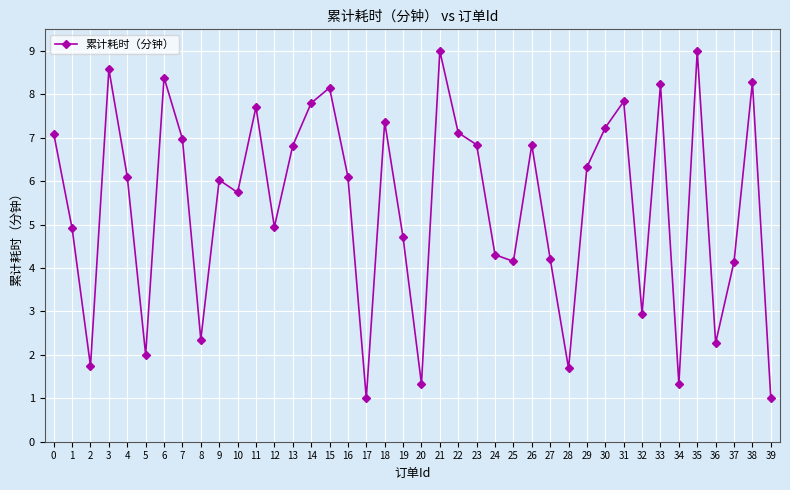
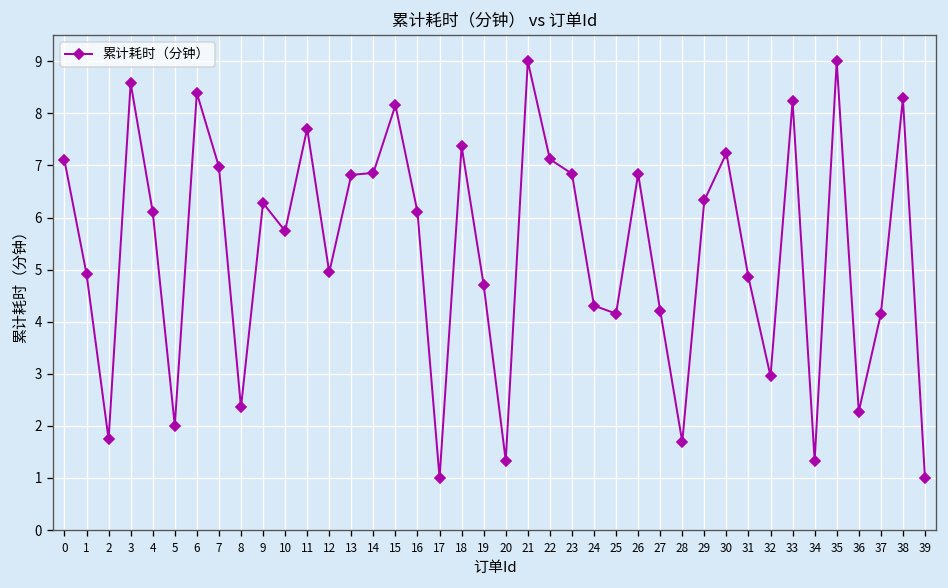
  {
    "0": 7.1,
    "1": 4.9,
    "2": 1.7,
    "3": 8.6,
    "4": 6.1,
    "5": 2.0,
    "6": 8.4,
    "7": 7.0,
    "8": 2.4,
-   "9": 6.0,
+   "9": 6.3,
    "10": 5.7,
    "11": 7.7,
    "12": 4.9,
    "13": 6.8,
-   "14": 7.8,
+   "14": 6.9,
    "15": 8.2,
    "16": 6.1,
    "17": 1.0,
    "18": 7.4,
    "19": 4.7,
    "20": 1.3,
    "21": 9.0,
    "22": 7.1,
    "23": 6.8,
    "24": 4.3,
    "25": 4.2,
    "26": 6.8,
    "27": 4.2,
    "28": 1.7,
    "29": 6.3,
    "30": 7.2,
-   "31": 7.8,
+   "31": 4.9,
    "32": 3.0,
    "33": 8.2,
    "34": 1.3,
    "35": 9.0,
    "36": 2.3,
    "37": 4.1,
    "38": 8.3,
    "39": 1.0
  }
